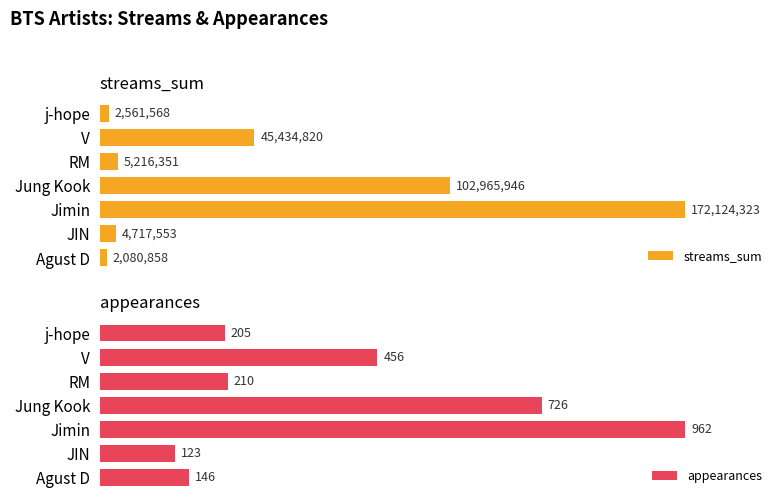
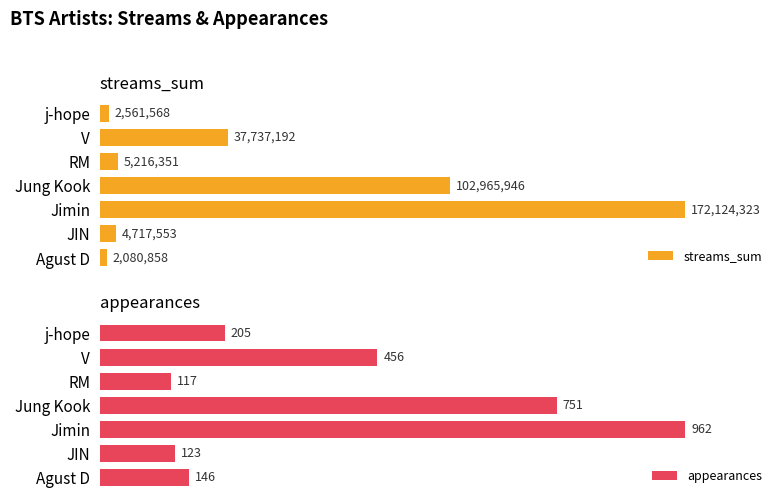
  {
    "streams_sum": {
      "j-hope": "2,561,568",
-     "V": "45,434,820",
+     "V": "37,737,192",
      "RM": "5,216,351",
      "Jung Kook": "102,965,946",
      "Jimin": "172,124,323",
      "JIN": "4,717,553",
      "Agust D": "2,080,858"
    },
    "appearances": {
      "j-hope": "205",
      "V": "456",
-     "RM": "210",
-     "Jung Kook": "726",
+     "RM": "117",
+     "Jung Kook": "751",
      "Jimin": "962",
      "JIN": "123",
      "Agust D": "146"
    }
  }
